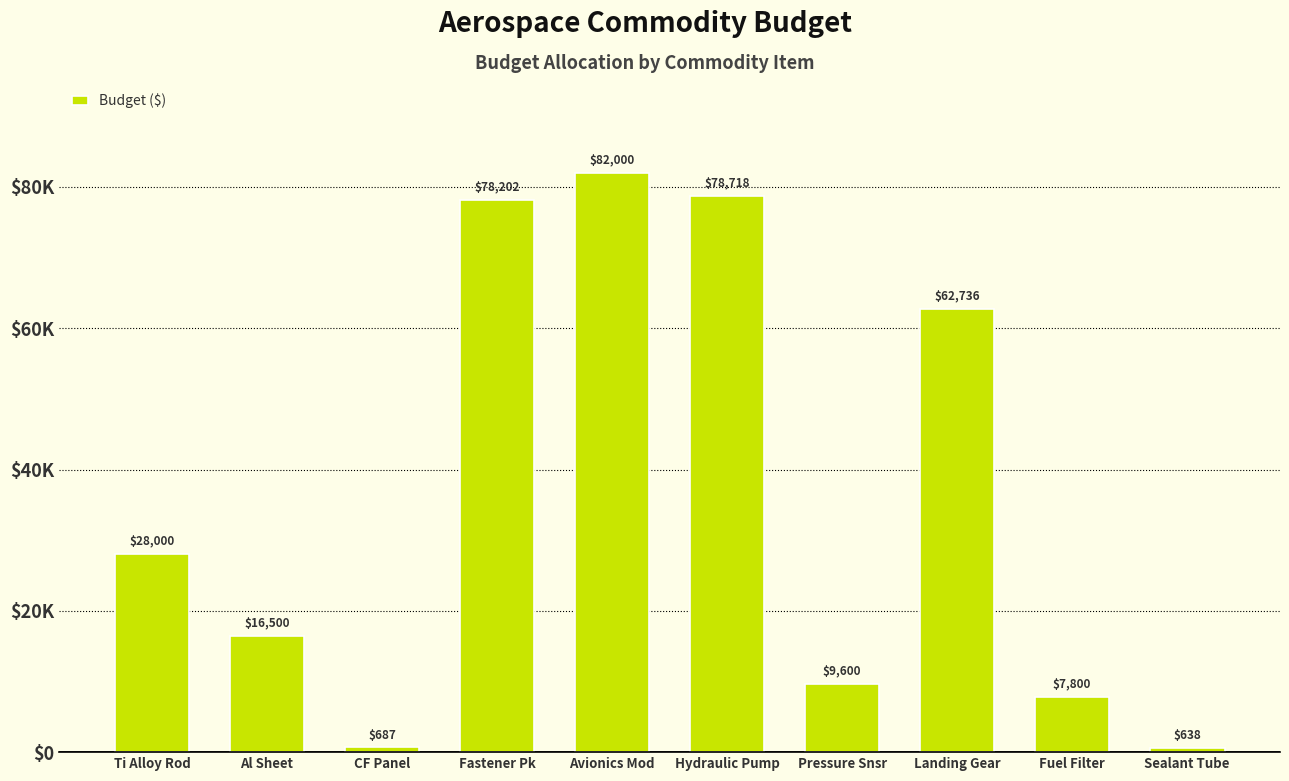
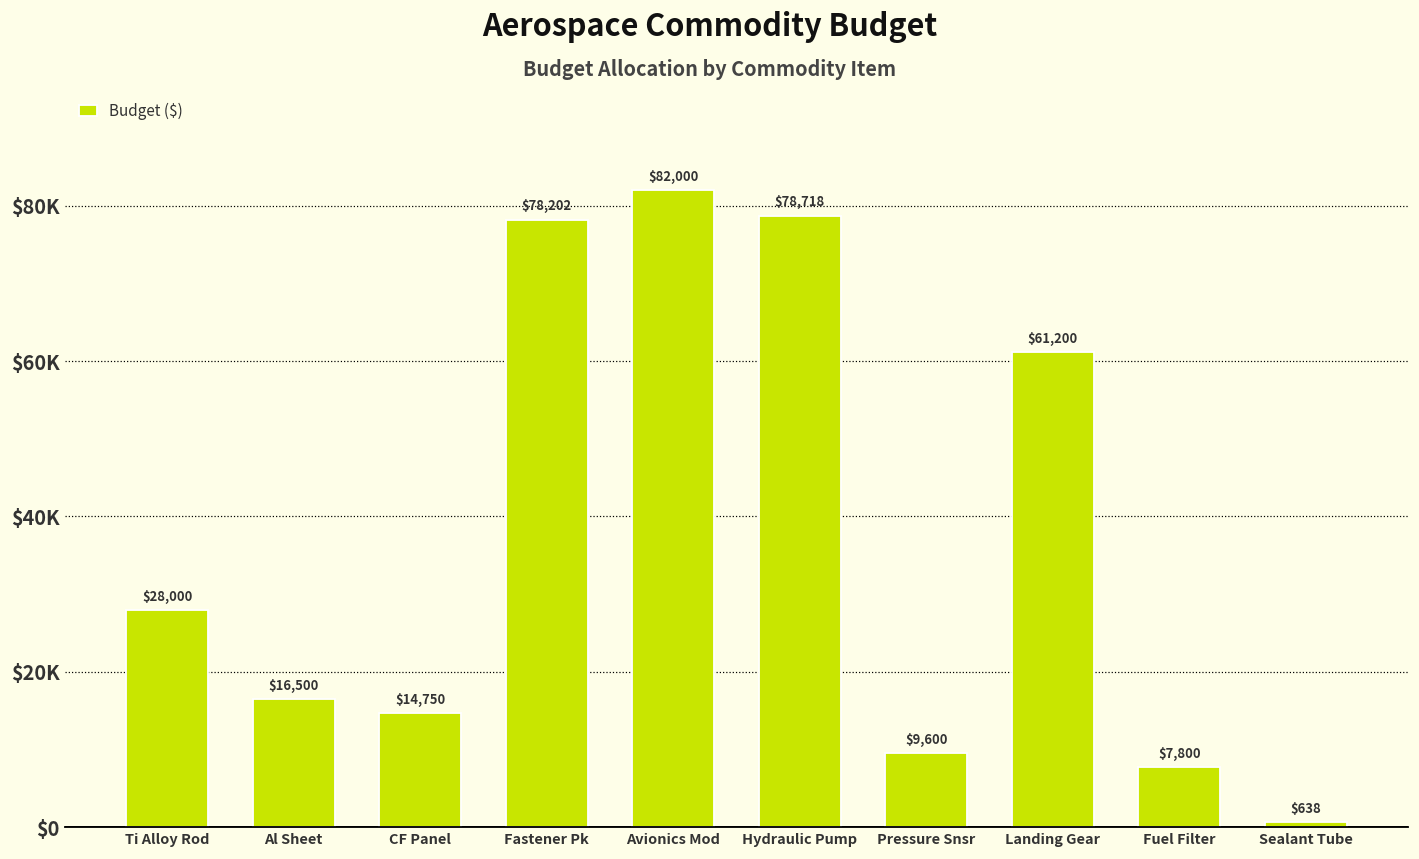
  {
    "Ti Alloy Rod": "$28,000",
    "Al Sheet": "$16,500",
-   "CF Panel": "$687",
+   "CF Panel": "$14,750",
    "Fastener Pk": "$78,202",
    "Avionics Mod": "$82,000",
    "Hydraulic Pump": "$78,718",
    "Pressure Snsr": "$9,600",
-   "Landing Gear": "$62,736",
+   "Landing Gear": "$61,200",
    "Fuel Filter": "$7,800",
    "Sealant Tube": "$638"
  }
